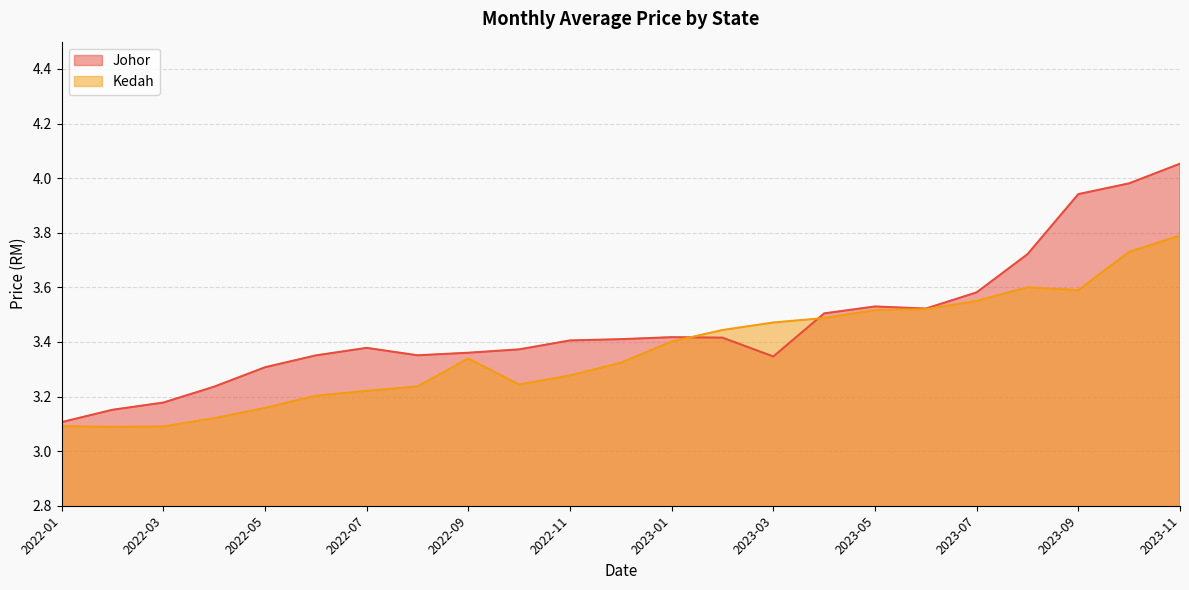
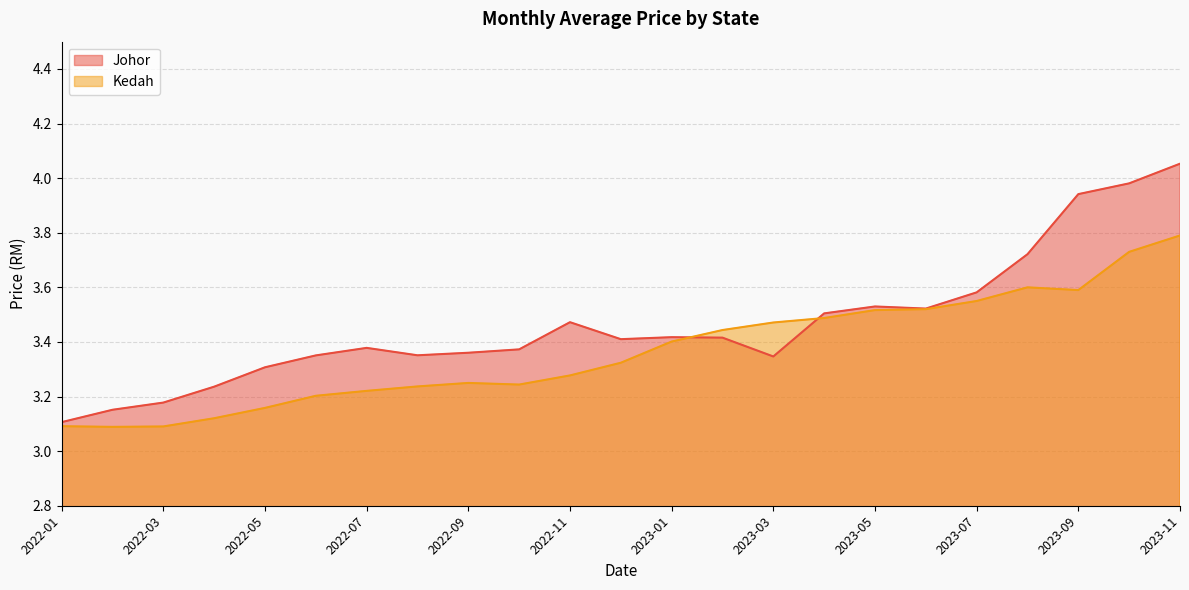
  {
    "Johor": {
      "2022-01": 3.11,
      "2022-03": 3.18,
      "2022-05": 3.31,
      "2022-07": 3.38,
      "2022-09": 3.36,
-     "2022-11": 3.41,
+     "2022-11": 3.47,
      "2023-01": 3.42,
      "2023-03": 3.35,
      "2023-05": 3.53,
      "2023-07": 3.58,
      "2023-09": 3.94,
      "2023-11": 4.05
    },
    "Kedah": {
      "2022-01": 3.09,
      "2022-03": 3.09,
      "2022-05": 3.16,
      "2022-07": 3.22,
-     "2022-09": 3.34,
+     "2022-09": 3.25,
      "2022-11": 3.28,
      "2023-01": 3.40,
      "2023-03": 3.47,
      "2023-05": 3.52,
      "2023-07": 3.55,
      "2023-09": 3.59,
      "2023-11": 3.79
    }
  }
